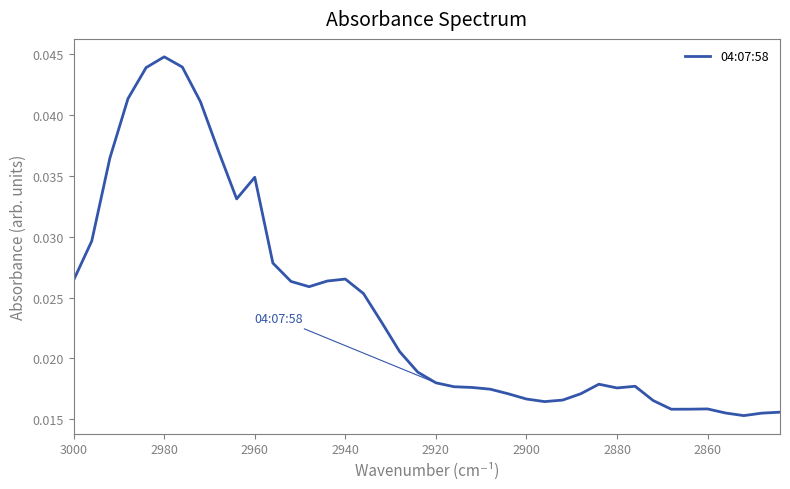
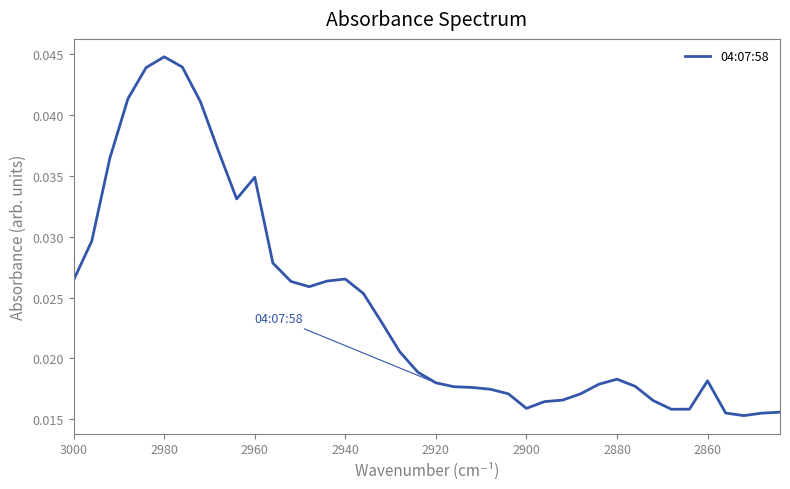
  {
    "3000": 0.0264,
    "2980": 0.0448,
    "2960": 0.0349,
    "2940": 0.0265,
    "2920": 0.0180,
-   "2900": 0.0167,
-   "2880": 0.0176,
-   "2860": 0.0158
+   "2900": 0.0159,
+   "2880": 0.0183,
+   "2860": 0.0182
  }
